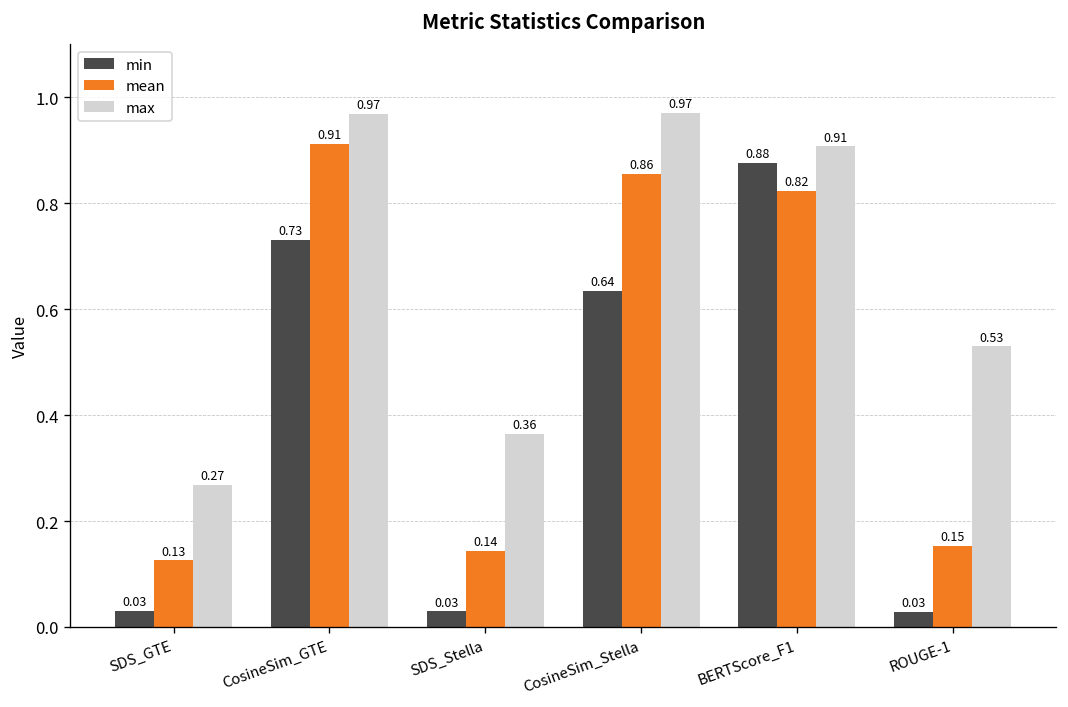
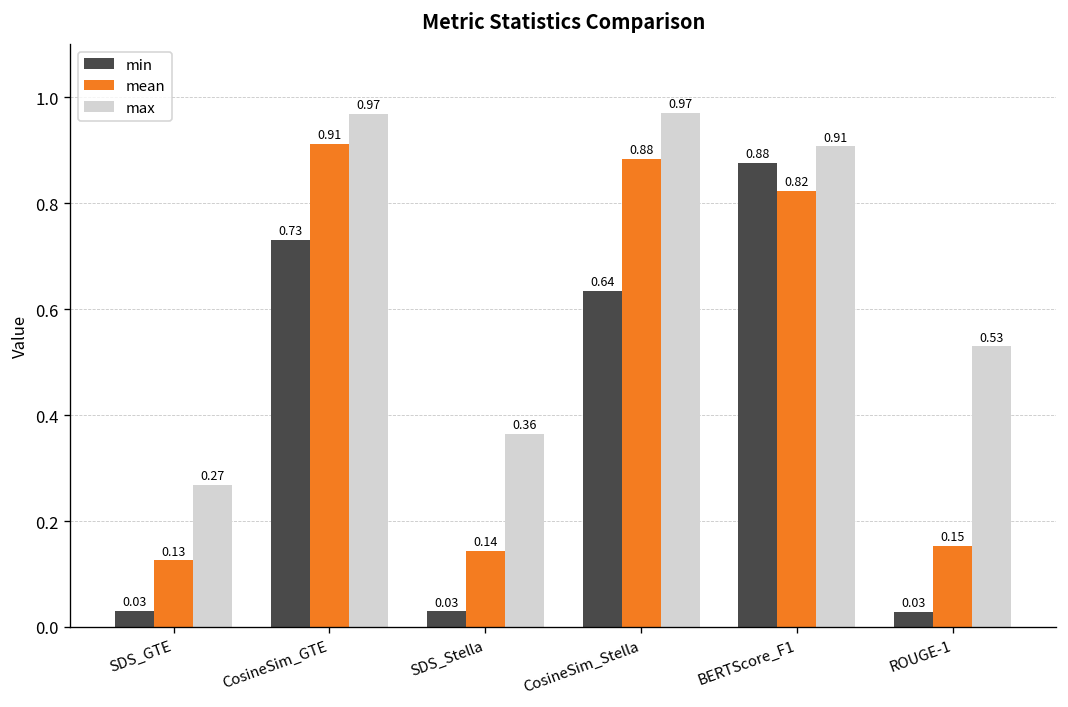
  {
    "min": {
      "SDS_GTE": 0.03,
      "CosineSim_GTE": 0.73,
      "SDS_Stella": 0.03,
      "CosineSim_Stella": 0.64,
      "BERTScore_F1": 0.88,
      "ROUGE-1": 0.03
    },
    "mean": {
      "SDS_GTE": 0.13,
      "CosineSim_GTE": 0.91,
      "SDS_Stella": 0.14,
-     "CosineSim_Stella": 0.86,
+     "CosineSim_Stella": 0.88,
      "BERTScore_F1": 0.82,
      "ROUGE-1": 0.15
    },
    "max": {
      "SDS_GTE": 0.27,
      "CosineSim_GTE": 0.97,
      "SDS_Stella": 0.36,
      "CosineSim_Stella": 0.97,
      "BERTScore_F1": 0.91,
      "ROUGE-1": 0.53
    }
  }
